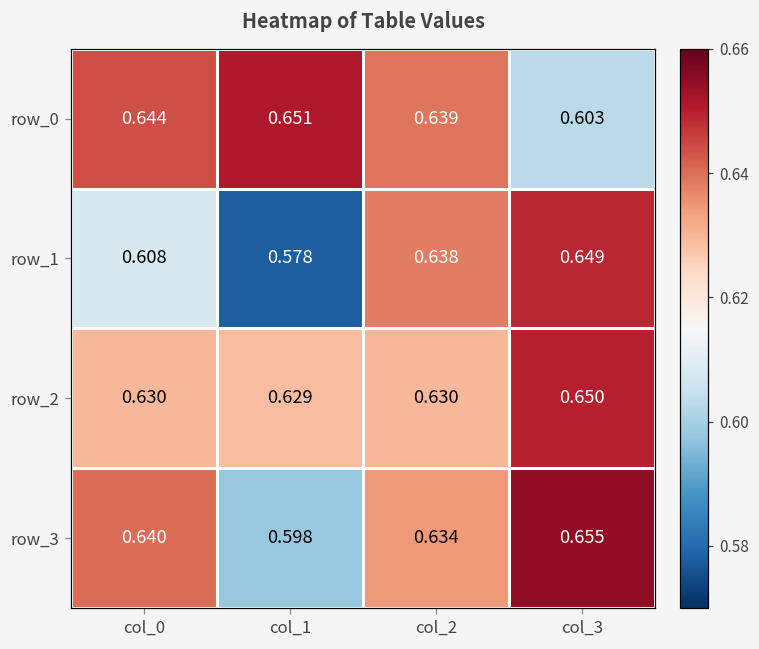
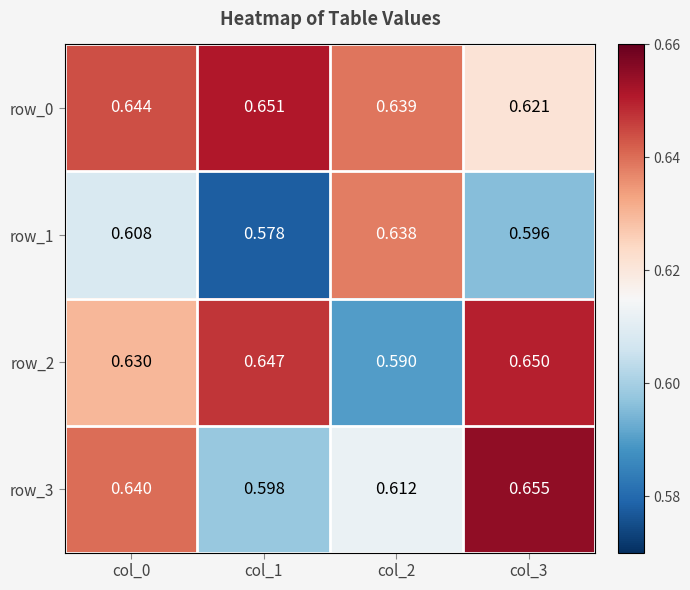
  {
    "row_0": {
      "col_0": 0.644,
      "col_1": 0.651,
      "col_2": 0.639,
-     "col_3": 0.603
+     "col_3": 0.621
    },
    "row_1": {
      "col_0": 0.608,
      "col_1": 0.578,
      "col_2": 0.638,
-     "col_3": 0.649
+     "col_3": 0.596
    },
    "row_2": {
      "col_0": 0.630,
-     "col_1": 0.629,
-     "col_2": 0.630,
+     "col_1": 0.647,
+     "col_2": 0.590,
      "col_3": 0.650
    },
    "row_3": {
      "col_0": 0.640,
      "col_1": 0.598,
-     "col_2": 0.634,
+     "col_2": 0.612,
      "col_3": 0.655
    }
  }
